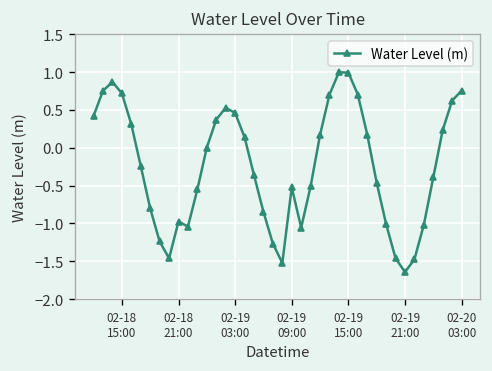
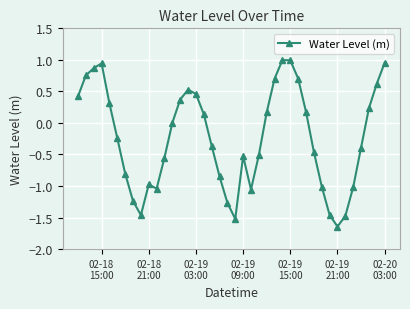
  {
-   "02-18 15:00": 0.7,
+   "02-18 15:00": 0.9,
    "02-18 21:00": -1.0,
    "02-19 03:00": 0.5,
    "02-19 09:00": -0.5,
    "02-19 15:00": 1.0,
    "02-19 21:00": -1.6,
-   "02-20 03:00": 0.8
+   "02-20 03:00": 1.0
  }
